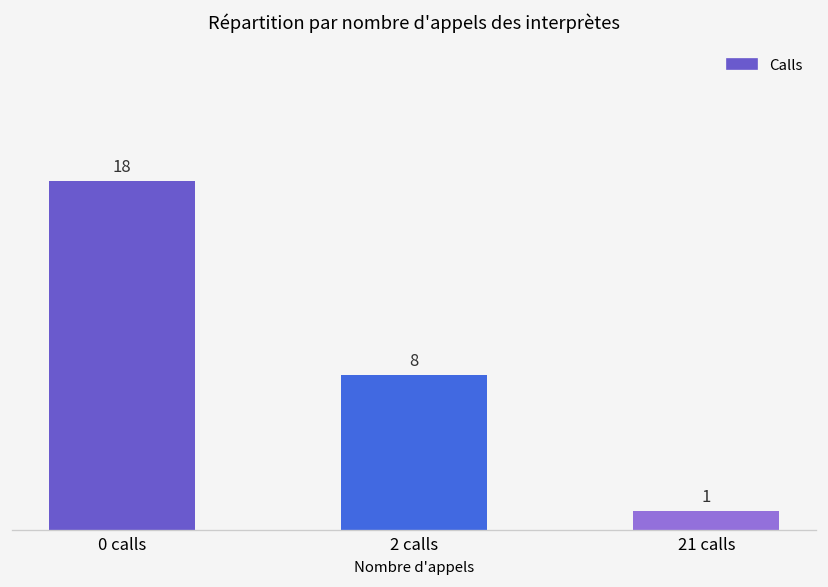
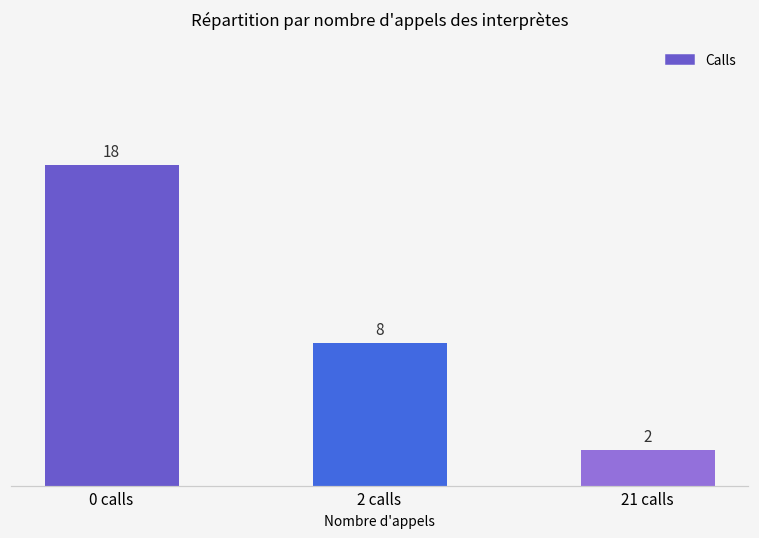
  {
    "0 calls": 18,
    "2 calls": 8,
-   "21 calls": 1
+   "21 calls": 2
  }
